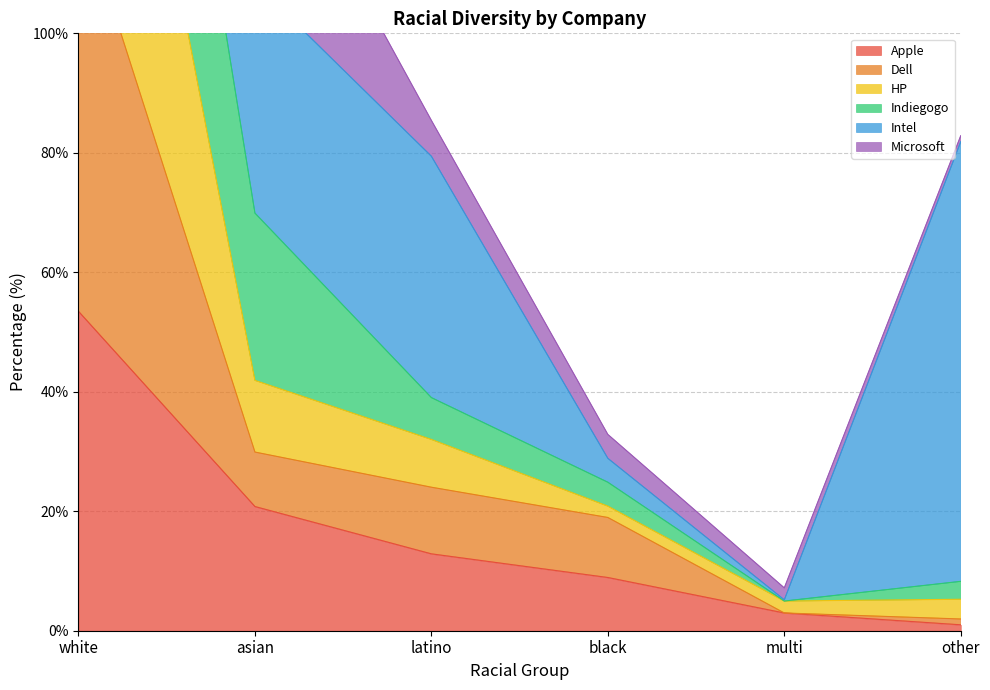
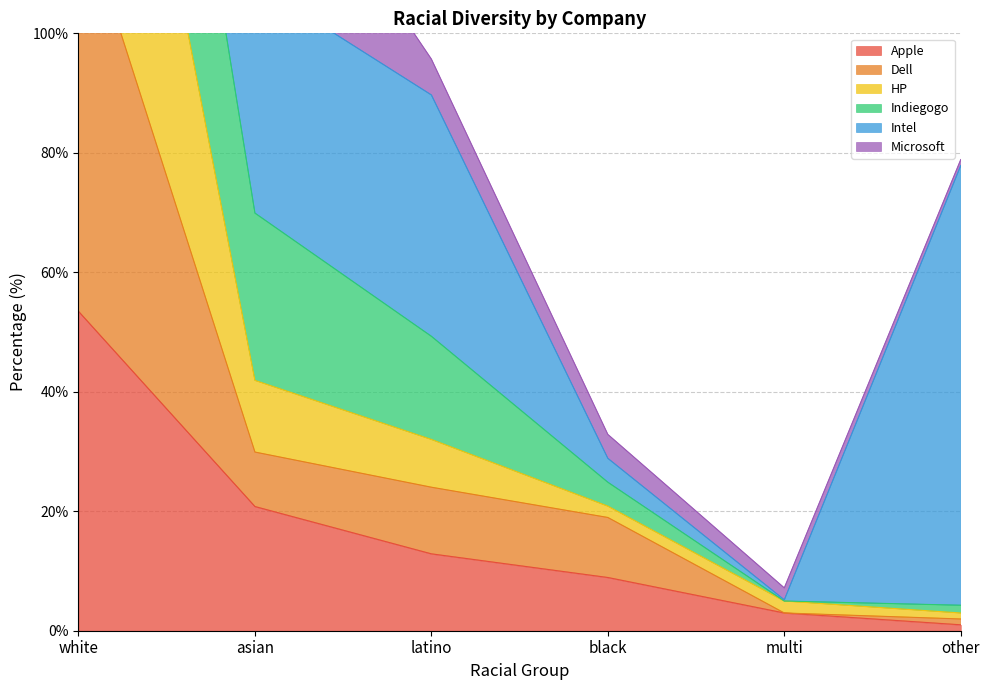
  {
    "HP": {
      "asian": "12%",
      "latino": "8%",
      "black": "2%",
-     "other": "3%"
+     "other": "1%"
    },
    "Indiegogo": {
      "asian": "28%",
-     "latino": "7%",
+     "latino": "17%",
      "black": "4%",
-     "other": "3%"
+     "other": "1%"
    },
    "Intel": {
      "latino": "40%",
      "black": "4%",
      "other": "74%"
    },
    "Microsoft": {
      "latino": "6%",
      "black": "4%",
      "multi": "2%",
      "other": "1%"
    }
  }
